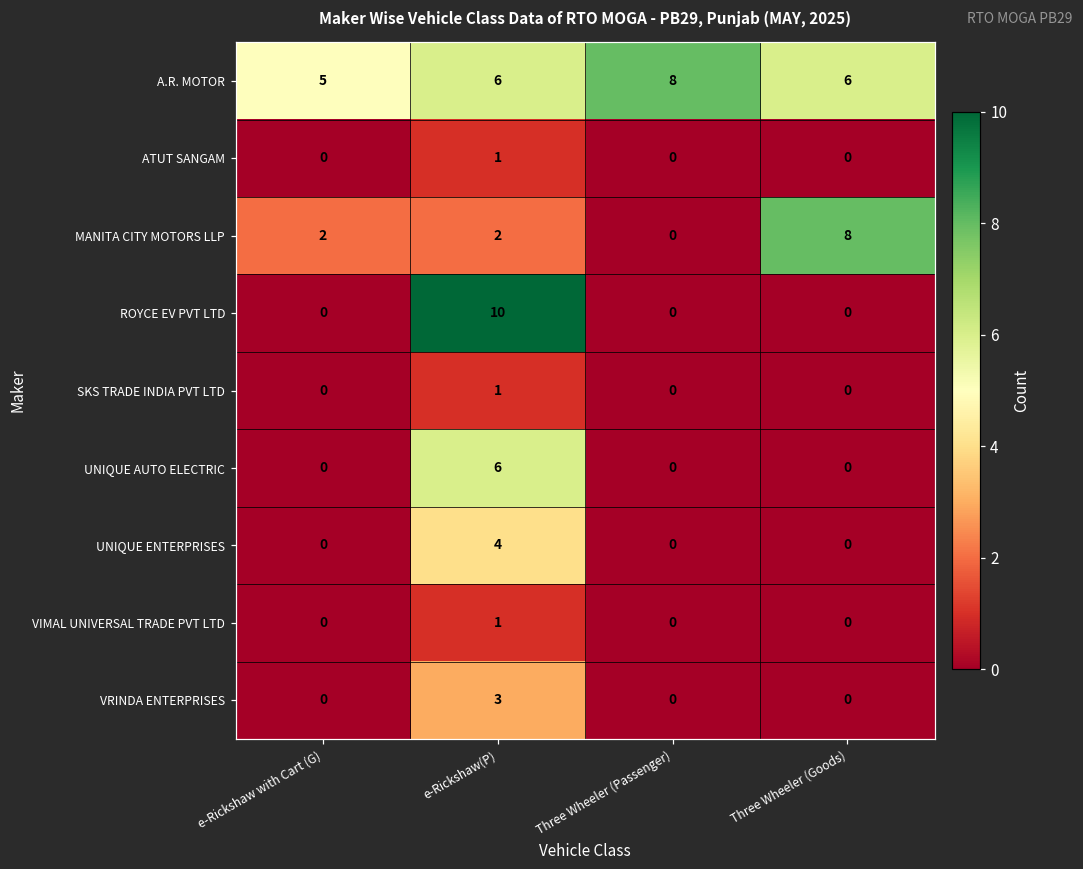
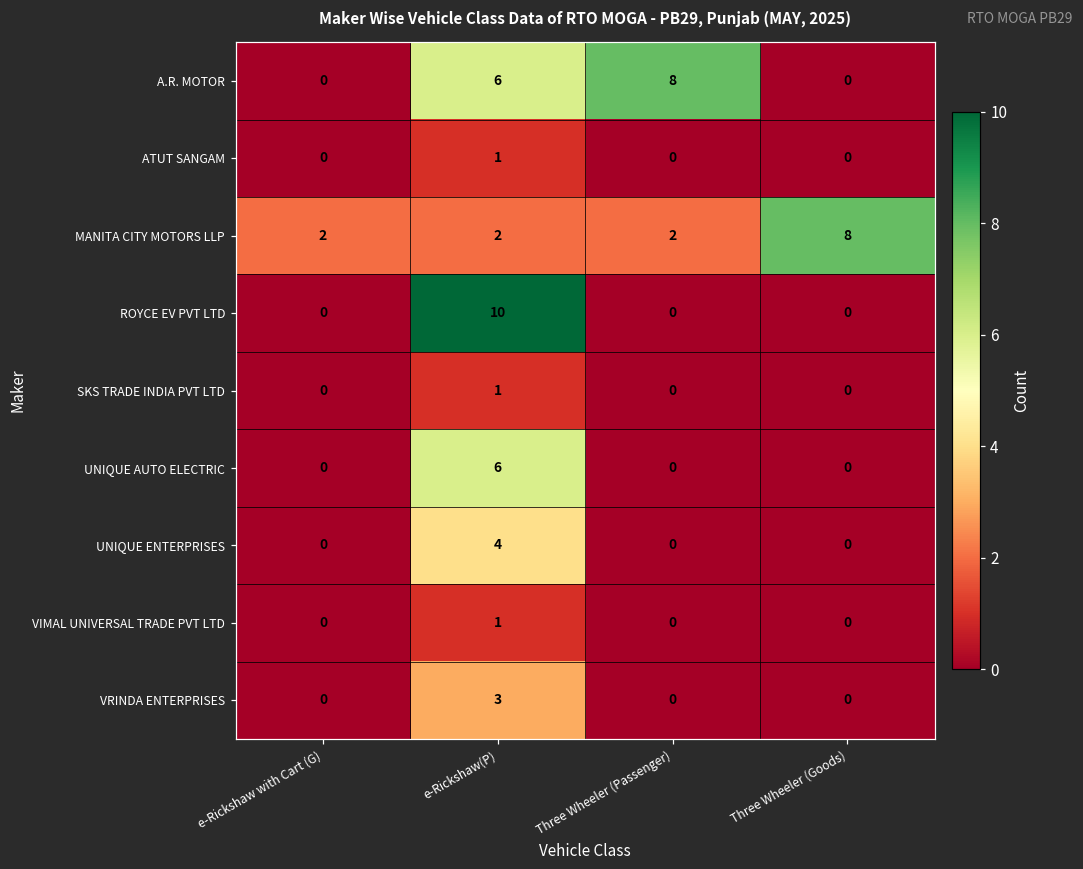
  {
    "A.R. MOTOR": {
-     "e-Rickshaw with Cart (G)": 5,
+     "e-Rickshaw with Cart (G)": 0,
      "e-Rickshaw(P)": 6,
      "Three Wheeler (Passenger)": 8,
-     "Three Wheeler (Goods)": 6
+     "Three Wheeler (Goods)": 0
    },
    "ATUT SANGAM": {
      "e-Rickshaw with Cart (G)": 0,
      "e-Rickshaw(P)": 1,
      "Three Wheeler (Passenger)": 0,
      "Three Wheeler (Goods)": 0
    },
    "MANITA CITY MOTORS LLP": {
      "e-Rickshaw with Cart (G)": 2,
      "e-Rickshaw(P)": 2,
-     "Three Wheeler (Passenger)": 0,
+     "Three Wheeler (Passenger)": 2,
      "Three Wheeler (Goods)": 8
    },
    "ROYCE EV PVT LTD": {
      "e-Rickshaw with Cart (G)": 0,
      "e-Rickshaw(P)": 10,
      "Three Wheeler (Passenger)": 0,
      "Three Wheeler (Goods)": 0
    },
    "SKS TRADE INDIA PVT LTD": {
      "e-Rickshaw with Cart (G)": 0,
      "e-Rickshaw(P)": 1,
      "Three Wheeler (Passenger)": 0,
      "Three Wheeler (Goods)": 0
    },
    "UNIQUE AUTO ELECTRIC": {
      "e-Rickshaw with Cart (G)": 0,
      "e-Rickshaw(P)": 6,
      "Three Wheeler (Passenger)": 0,
      "Three Wheeler (Goods)": 0
    },
    "UNIQUE ENTERPRISES": {
      "e-Rickshaw with Cart (G)": 0,
      "e-Rickshaw(P)": 4,
      "Three Wheeler (Passenger)": 0,
      "Three Wheeler (Goods)": 0
    },
    "VIMAL UNIVERSAL TRADE PVT LTD": {
      "e-Rickshaw with Cart (G)": 0,
      "e-Rickshaw(P)": 1,
      "Three Wheeler (Passenger)": 0,
      "Three Wheeler (Goods)": 0
    },
    "VRINDA ENTERPRISES": {
      "e-Rickshaw with Cart (G)": 0,
      "e-Rickshaw(P)": 3,
      "Three Wheeler (Passenger)": 0,
      "Three Wheeler (Goods)": 0
    }
  }
